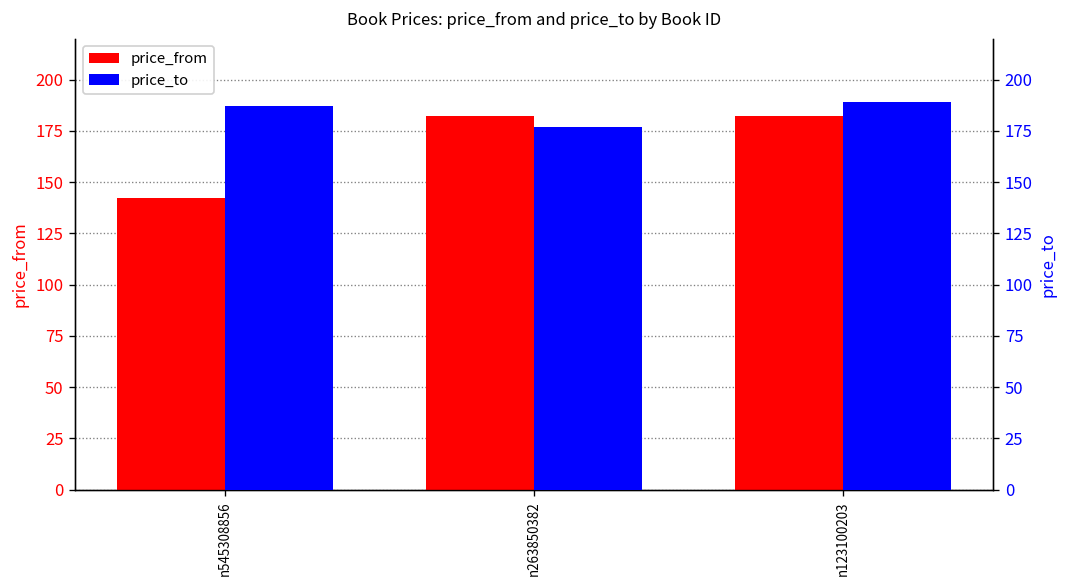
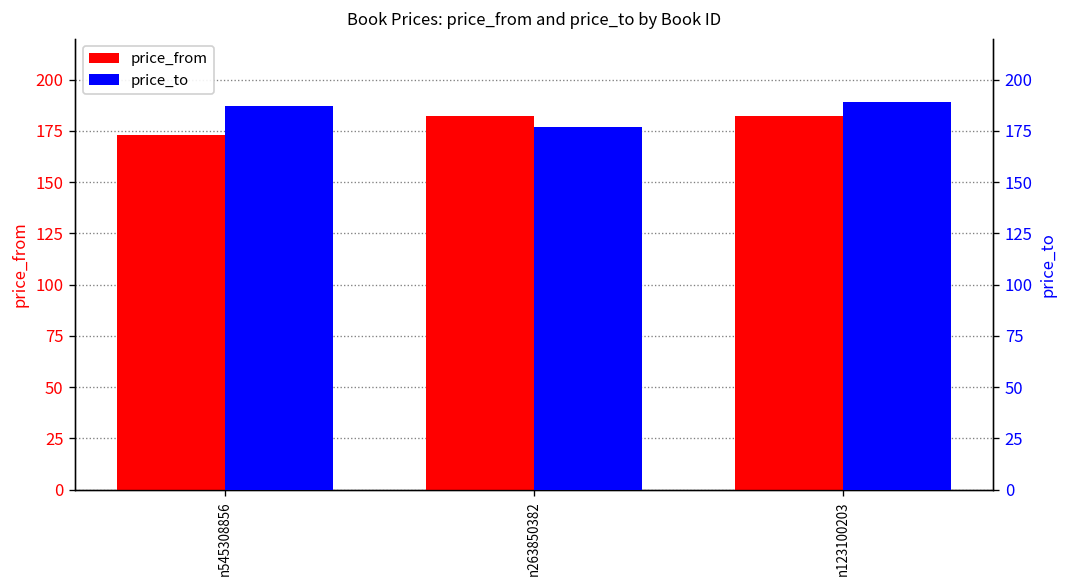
  {
    "price_from": {
-     "n545308856": 142,
+     "n545308856": 173,
      "n263850382": 182,
      "n123100203": 182
    },
    "price_to": {
      "n545308856": 187,
      "n263850382": 177,
      "n123100203": 189
    }
  }
